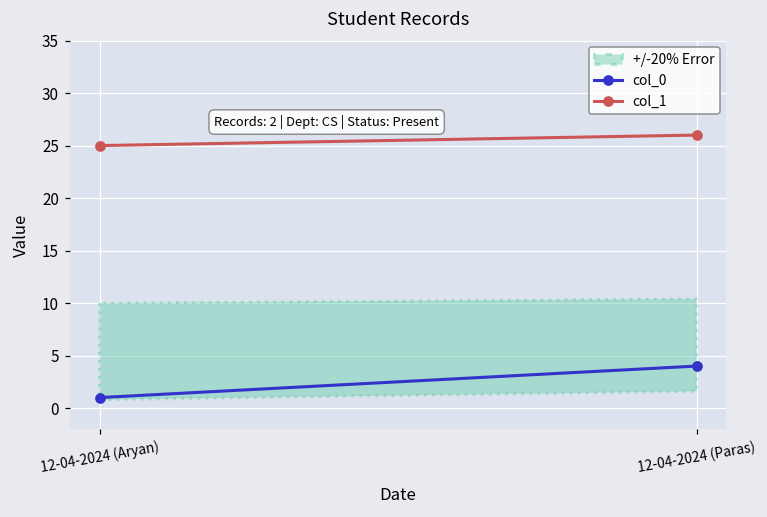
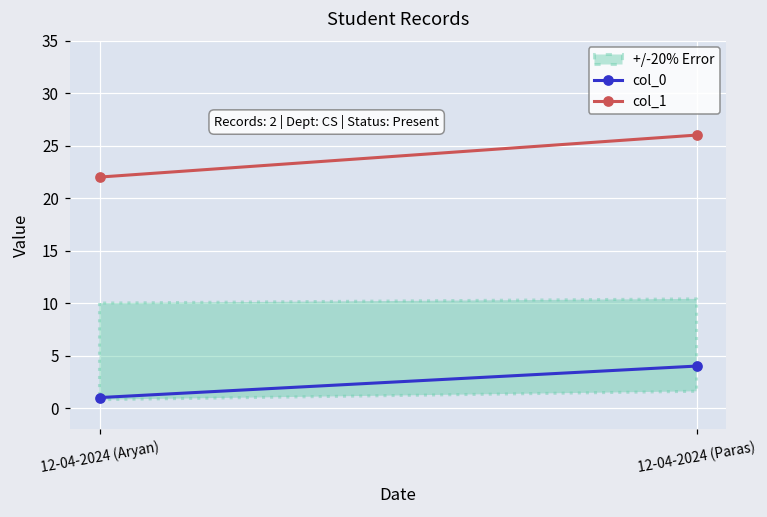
  {
    "col_0": {
      "12-04-2024 (Aryan)": 1,
      "12-04-2024 (Paras)": 4
    },
    "col_1": {
-     "12-04-2024 (Aryan)": 25,
+     "12-04-2024 (Aryan)": 22,
      "12-04-2024 (Paras)": 26
    }
  }
